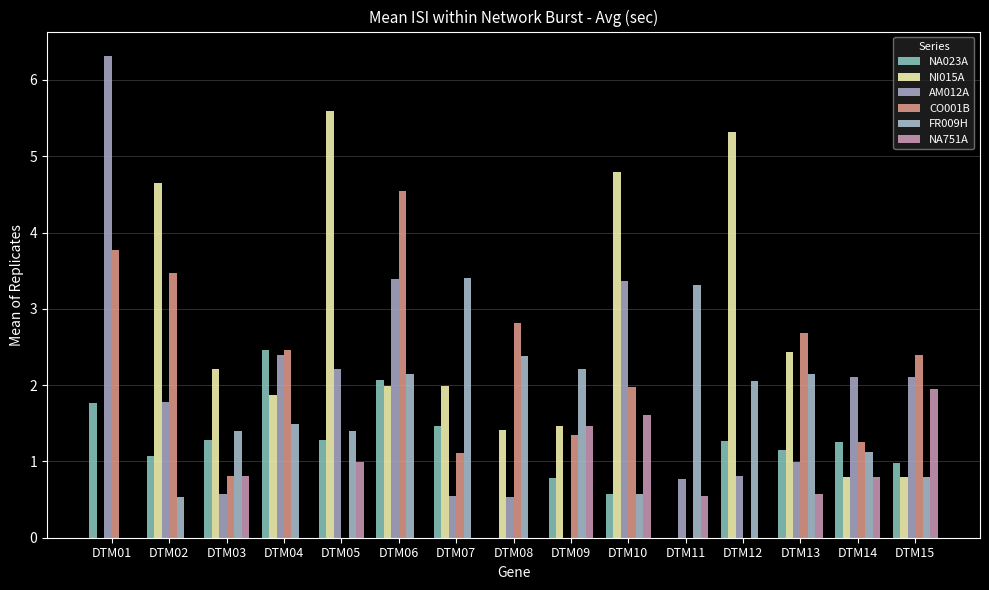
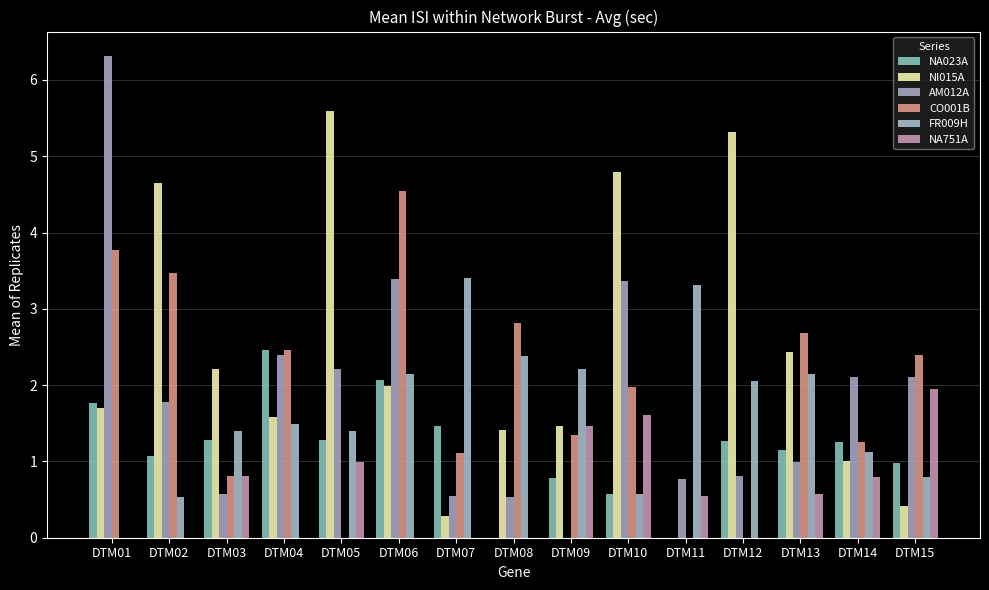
  {
    "NI015A": {
-     "DTM01": 0.0,
+     "DTM01": 1.7,
      "DTM02": 4.6,
      "DTM03": 2.2,
-     "DTM04": 1.9,
+     "DTM04": 1.6,
      "DTM05": 5.6,
      "DTM06": 2.0,
-     "DTM07": 2.0,
+     "DTM07": 0.3,
      "DTM08": 1.4,
      "DTM09": 1.5,
      "DTM10": 4.8,
      "DTM11": 0.0,
      "DTM12": 5.3,
      "DTM13": 2.4,
-     "DTM14": 0.8,
-     "DTM15": 0.8
+     "DTM14": 1.0,
+     "DTM15": 0.4
    }
  }
